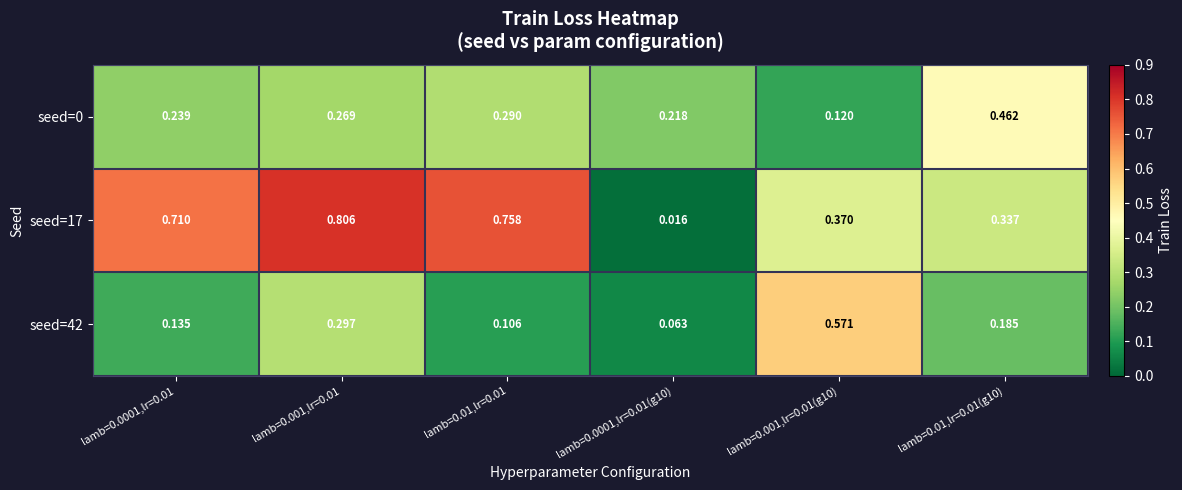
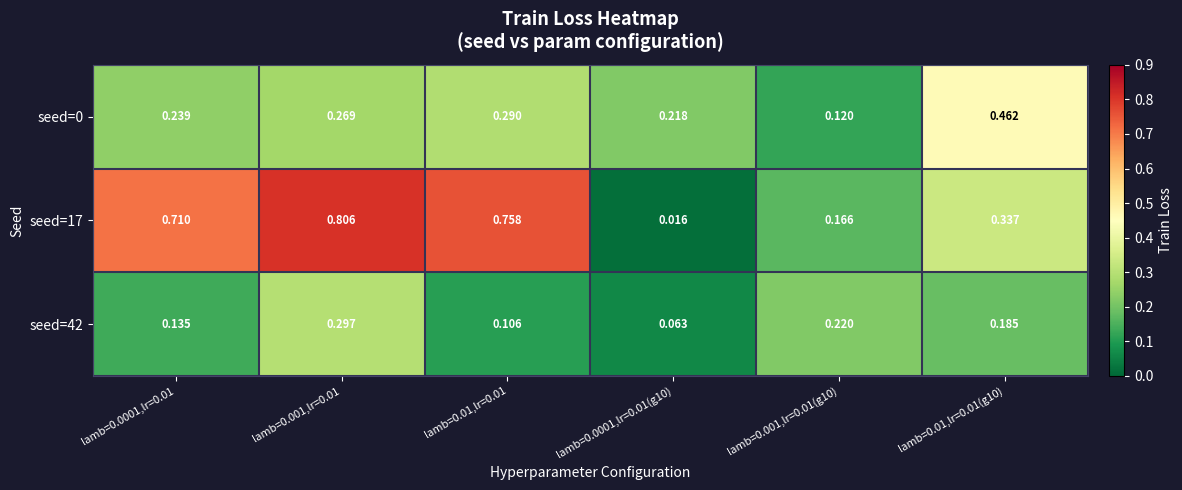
  {
    "seed=0": {
      "lamb=0.0001,lr=0.01": 0.239,
      "lamb=0.001,lr=0.01": 0.269,
      "lamb=0.01,lr=0.01": 0.290,
      "lamb=0.0001,lr=0.01(g10)": 0.218,
      "lamb=0.001,lr=0.01(g10)": 0.120,
      "lamb=0.01,lr=0.01(g10)": 0.462
    },
    "seed=17": {
      "lamb=0.0001,lr=0.01": 0.710,
      "lamb=0.001,lr=0.01": 0.806,
      "lamb=0.01,lr=0.01": 0.758,
      "lamb=0.0001,lr=0.01(g10)": 0.016,
-     "lamb=0.001,lr=0.01(g10)": 0.370,
+     "lamb=0.001,lr=0.01(g10)": 0.166,
      "lamb=0.01,lr=0.01(g10)": 0.337
    },
    "seed=42": {
      "lamb=0.0001,lr=0.01": 0.135,
      "lamb=0.001,lr=0.01": 0.297,
      "lamb=0.01,lr=0.01": 0.106,
      "lamb=0.0001,lr=0.01(g10)": 0.063,
-     "lamb=0.001,lr=0.01(g10)": 0.571,
+     "lamb=0.001,lr=0.01(g10)": 0.220,
      "lamb=0.01,lr=0.01(g10)": 0.185
    }
  }
